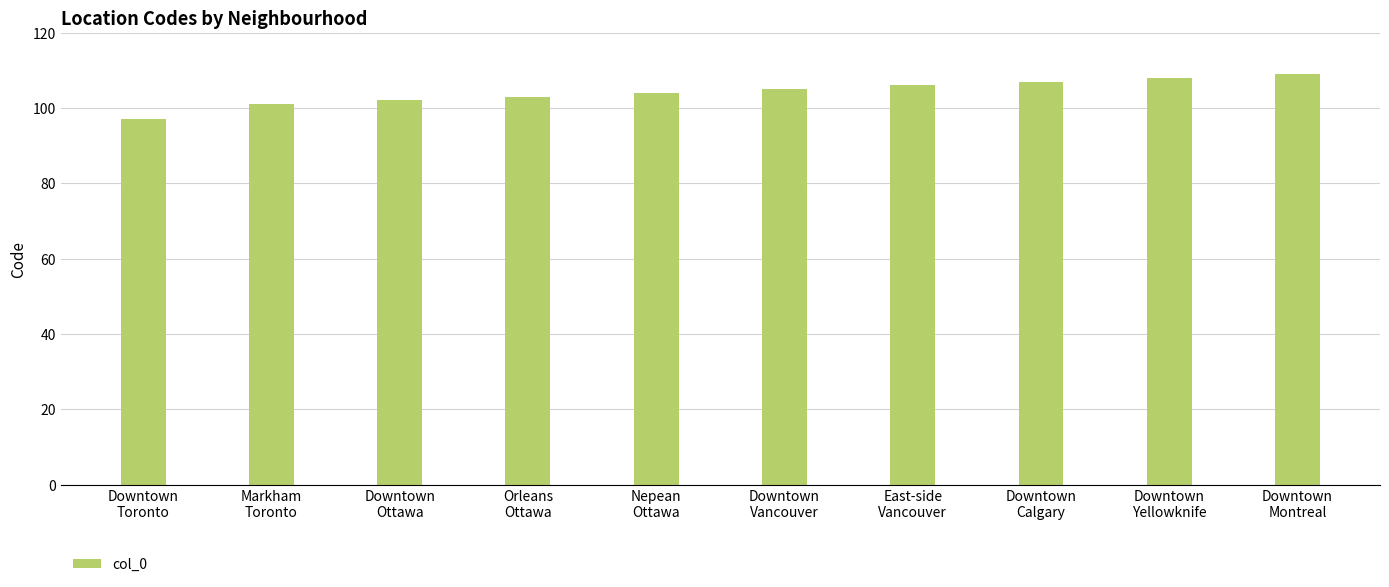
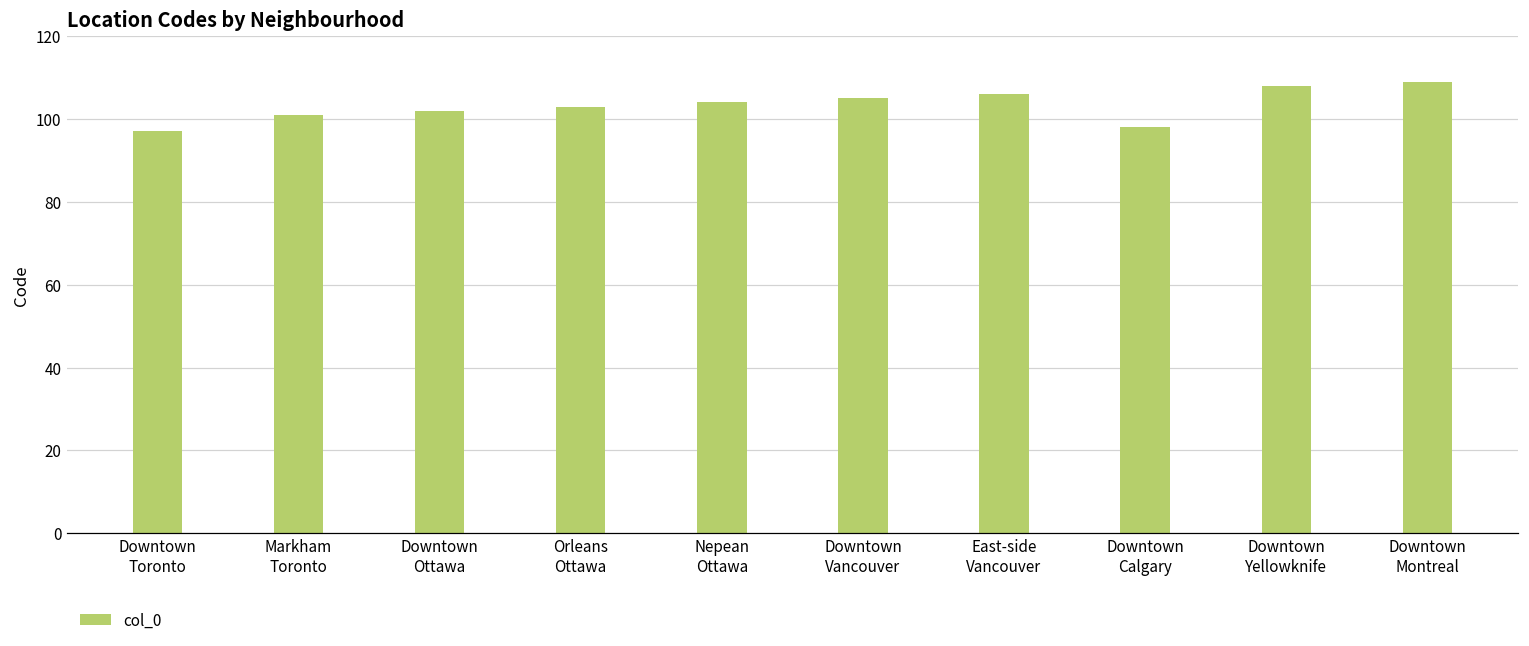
  {
    "Downtown Toronto": 97,
    "Markham Toronto": 101,
    "Downtown Ottawa": 102,
    "Orleans Ottawa": 103,
    "Nepean Ottawa": 104,
    "Downtown Vancouver": 105,
    "East-side Vancouver": 106,
-   "Downtown Calgary": 107,
+   "Downtown Calgary": 98,
    "Downtown Yellowknife": 108,
    "Downtown Montreal": 109
  }
